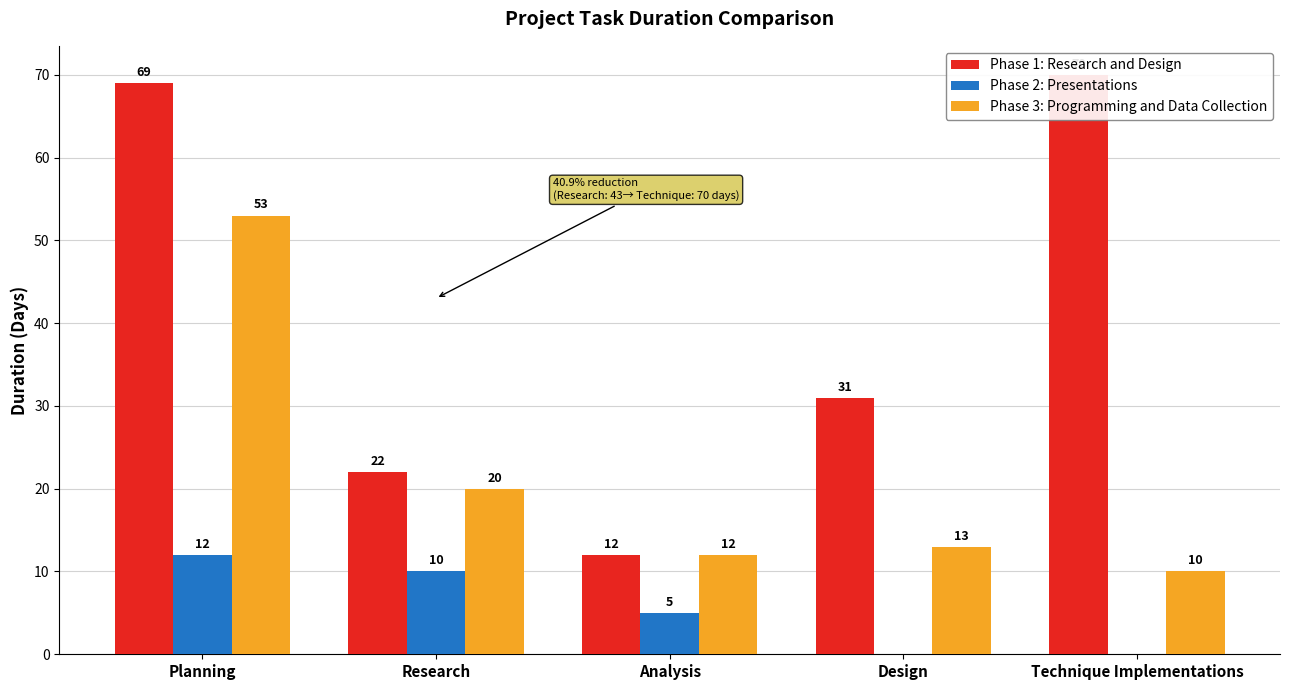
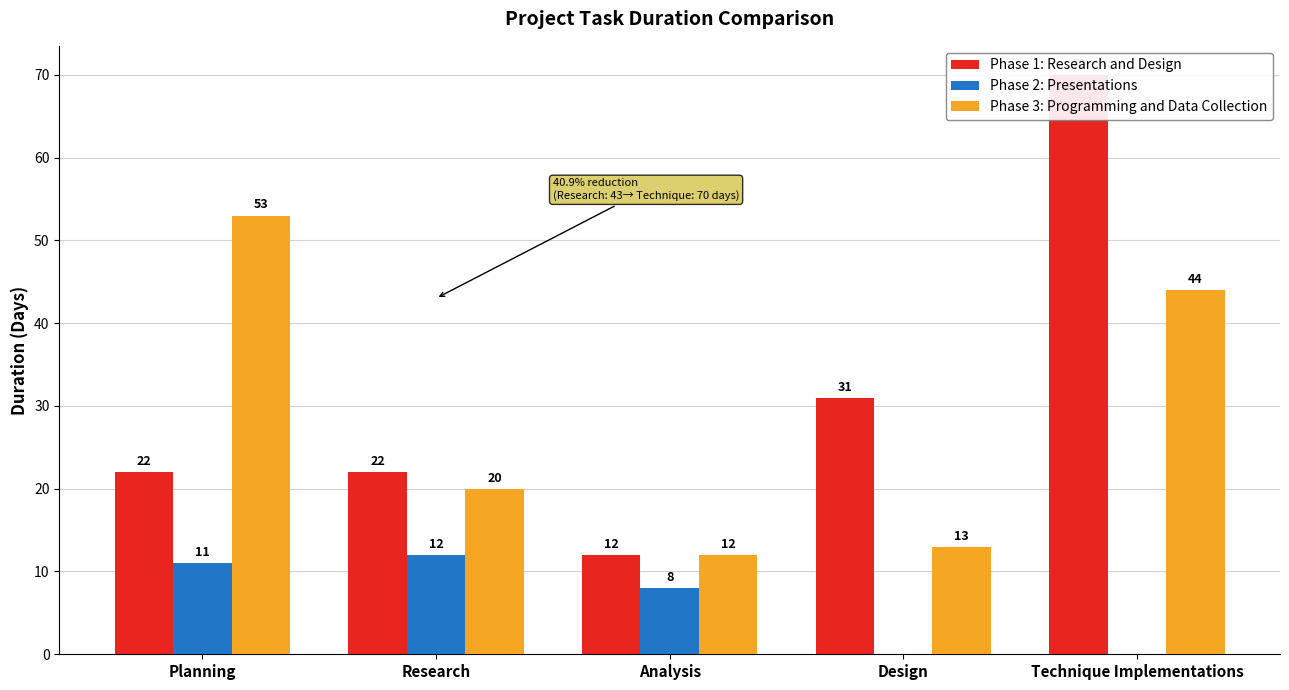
  {
    "Phase 1: Research and Design": {
-     "Planning": 69,
+     "Planning": 22,
      "Research": 22,
      "Analysis": 12,
      "Design": 31
    },
    "Phase 2: Presentations": {
-     "Planning": 12,
-     "Research": 10,
-     "Analysis": 5
+     "Planning": 11,
+     "Research": 12,
+     "Analysis": 8
    },
    "Phase 3: Programming and Data Collection": {
      "Planning": 53,
      "Research": 20,
      "Analysis": 12,
      "Design": 13,
-     "Technique Implementations": 10
+     "Technique Implementations": 44
    }
  }
